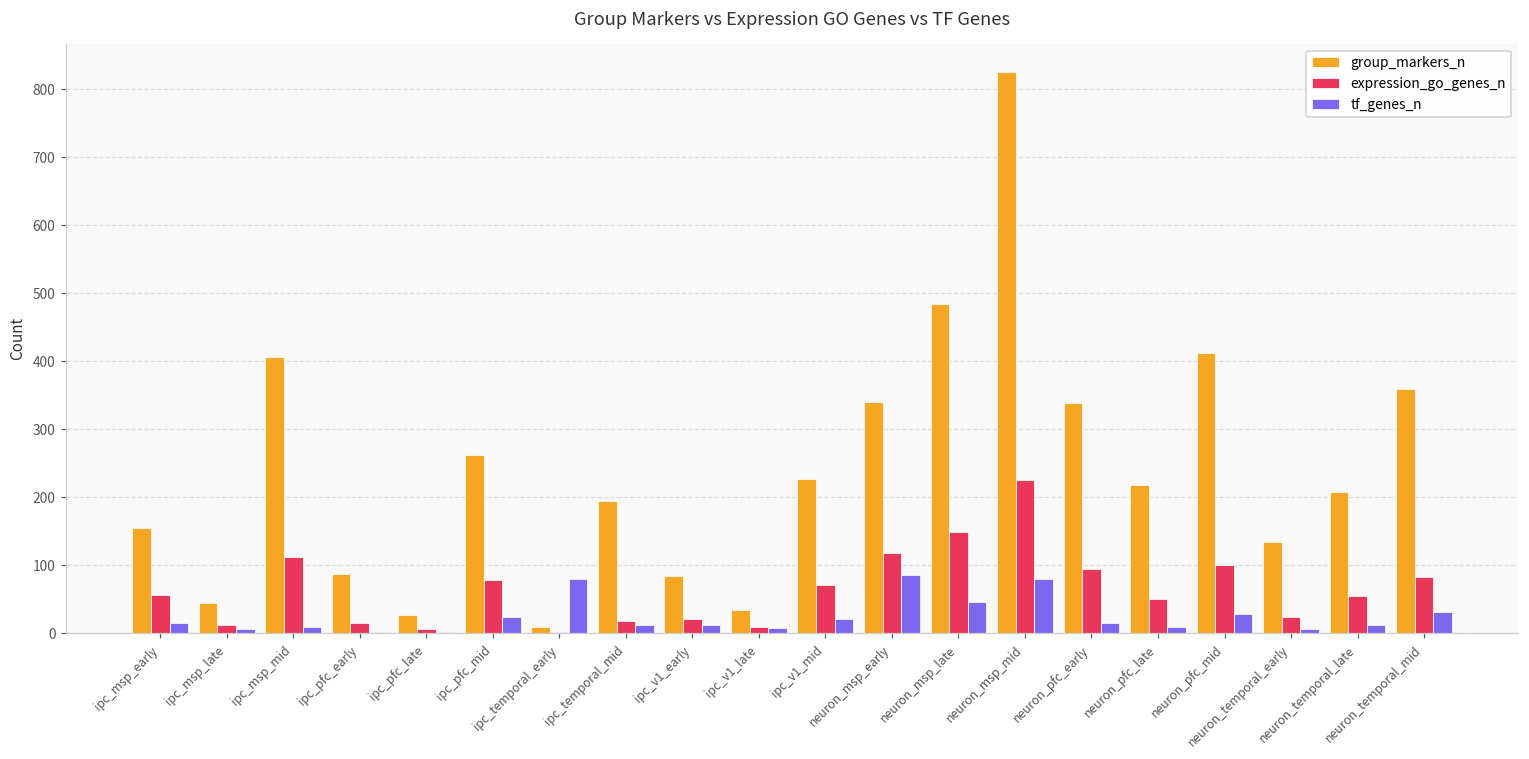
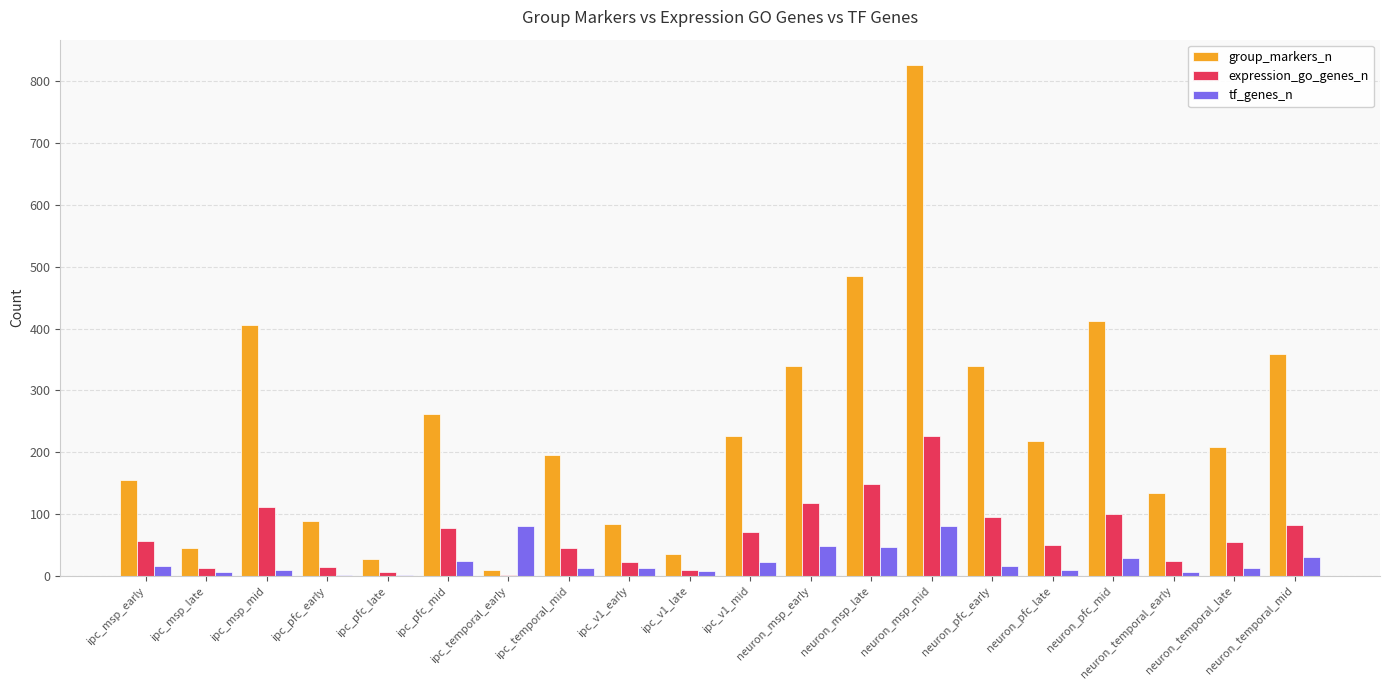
  {
    "group_markers_n": {
      "ipc_msp_early": 160,
      "ipc_msp_late": 50,
      "ipc_msp_mid": 410,
      "ipc_pfc_early": 90,
      "ipc_pfc_late": 30,
      "ipc_pfc_mid": 260,
      "ipc_temporal_early": 10,
      "ipc_temporal_mid": 200,
      "ipc_v1_early": 80,
      "ipc_v1_late": 40,
      "ipc_v1_mid": 230,
      "neuron_msp_early": 340,
      "neuron_msp_late": 490,
      "neuron_msp_mid": 830,
      "neuron_pfc_early": 340,
      "neuron_pfc_late": 220,
      "neuron_pfc_mid": 410,
      "neuron_temporal_early": 130,
      "neuron_temporal_late": 210,
      "neuron_temporal_mid": 360
    },
    "expression_go_genes_n": {
      "ipc_msp_early": 60,
      "ipc_msp_late": 10,
      "ipc_msp_mid": 110,
      "ipc_pfc_early": 20,
      "ipc_pfc_late": 10,
      "ipc_pfc_mid": 80,
-     "ipc_temporal_mid": 20,
+     "ipc_temporal_mid": 50,
      "ipc_v1_early": 20,
      "ipc_v1_late": 10,
      "ipc_v1_mid": 70,
      "neuron_msp_early": 120,
      "neuron_msp_late": 150,
      "neuron_msp_mid": 230,
      "neuron_pfc_early": 100,
      "neuron_pfc_late": 50,
      "neuron_pfc_mid": 100,
      "neuron_temporal_early": 20,
      "neuron_temporal_late": 60,
      "neuron_temporal_mid": 80
    },
    "tf_genes_n": {
      "ipc_msp_early": 20,
      "ipc_msp_late": 10,
      "ipc_msp_mid": 10,
      "ipc_pfc_mid": 20,
      "ipc_temporal_early": 80,
      "ipc_temporal_mid": 10,
      "ipc_v1_early": 10,
      "ipc_v1_late": 10,
      "ipc_v1_mid": 20,
-     "neuron_msp_early": 90,
+     "neuron_msp_early": 50,
      "neuron_msp_late": 50,
      "neuron_msp_mid": 80,
      "neuron_pfc_early": 20,
      "neuron_pfc_late": 10,
      "neuron_pfc_mid": 30,
      "neuron_temporal_early": 10,
      "neuron_temporal_late": 10,
      "neuron_temporal_mid": 30
    }
  }
